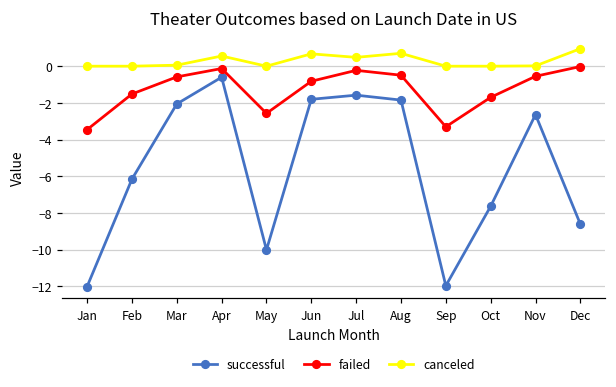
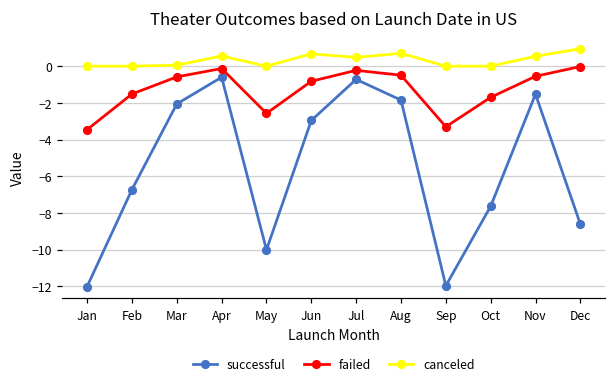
  {
    "successful": {
      "Jan": -12.0,
-     "Feb": -6.2,
+     "Feb": -6.7,
      "Mar": -2.1,
      "Apr": -0.6,
      "May": -10.0,
-     "Jun": -1.8,
-     "Jul": -1.6,
+     "Jun": -3.0,
+     "Jul": -0.7,
      "Aug": -1.8,
      "Sep": -12.0,
      "Oct": -7.6,
-     "Nov": -2.6,
+     "Nov": -1.5,
      "Dec": -8.6
    },
    "failed": {
      "Jan": -3.5,
      "Feb": -1.5,
      "Mar": -0.6,
      "Apr": -0.1,
      "May": -2.6,
      "Jun": -0.8,
      "Jul": -0.2,
      "Aug": -0.5,
      "Sep": -3.3,
      "Oct": -1.7,
      "Nov": -0.6,
      "Dec": 0.0
    },
    "canceled": {
      "Jan": 0.0,
      "Feb": 0.0,
      "Mar": 0.1,
      "Apr": 0.6,
      "May": 0.0,
      "Jun": 0.7,
      "Jul": 0.5,
      "Aug": 0.7,
      "Sep": 0.0,
      "Oct": 0.0,
-     "Nov": 0.0,
+     "Nov": 0.5,
      "Dec": 1.0
    }
  }
